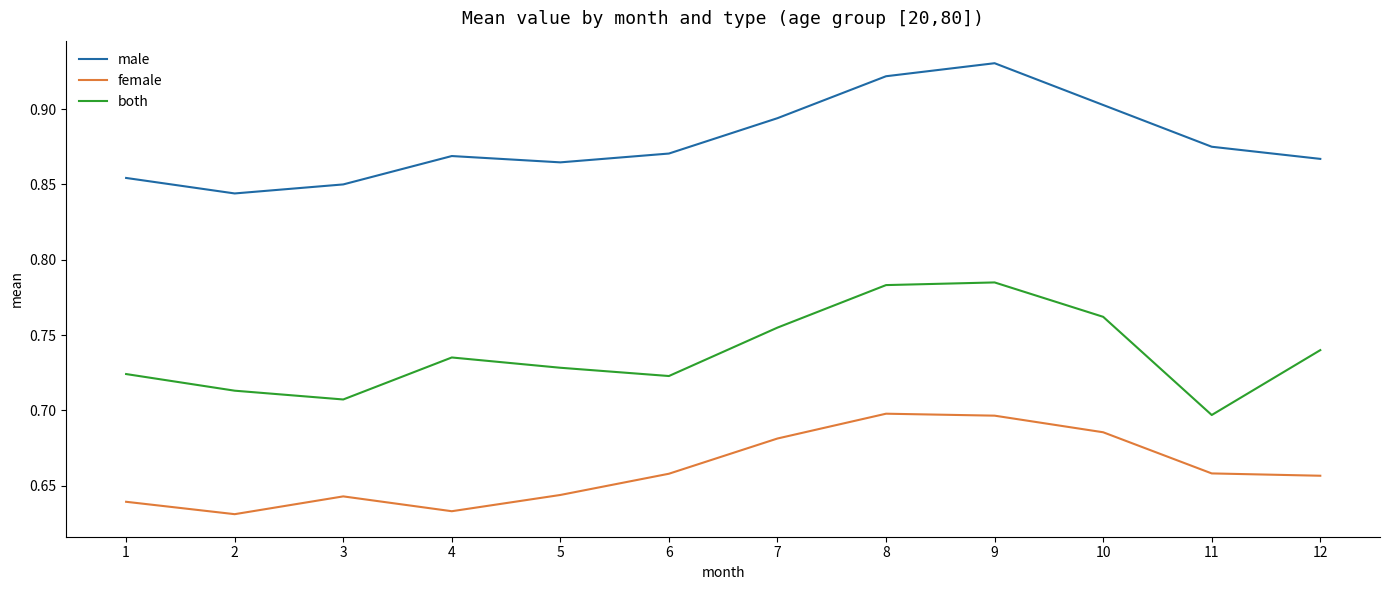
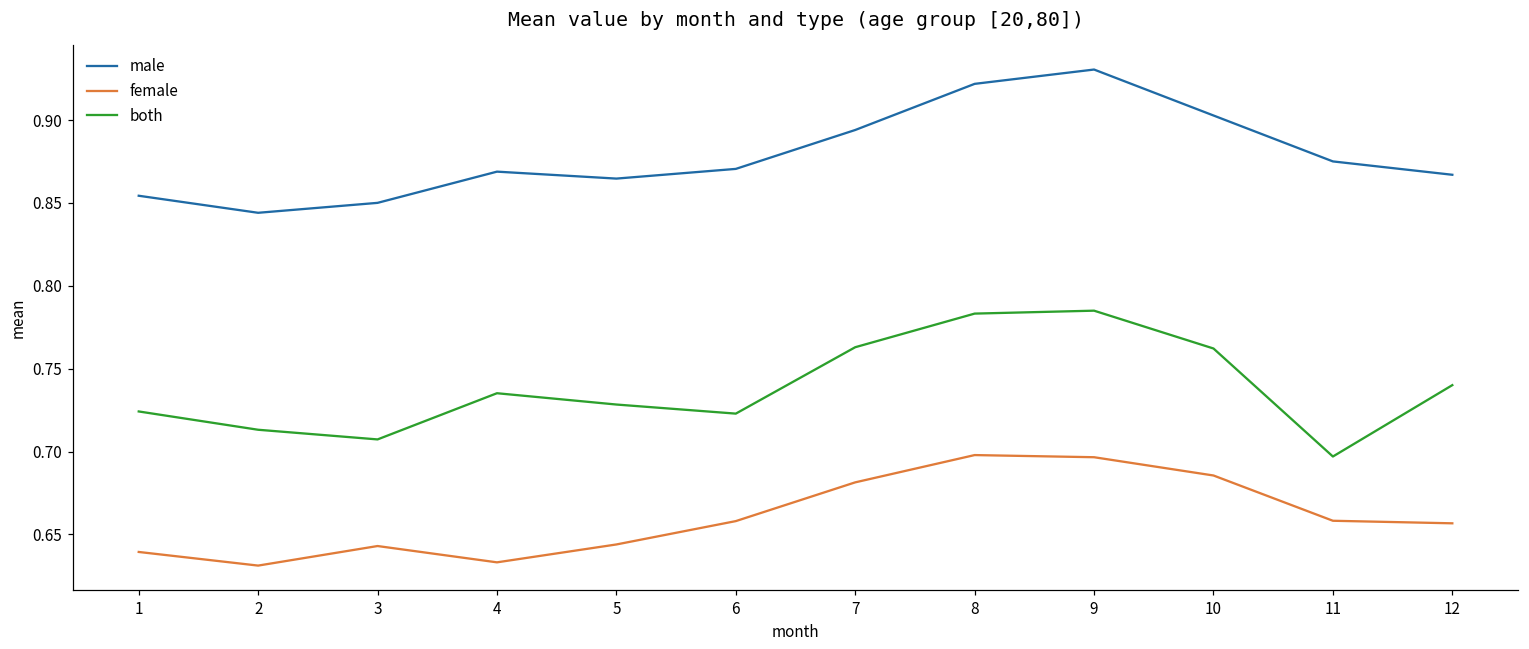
  {
    "male": {
      "1": 0.854,
      "2": 0.844,
      "3": 0.850,
      "4": 0.869,
      "5": 0.865,
      "6": 0.871,
      "7": 0.894,
      "8": 0.922,
      "9": 0.930,
      "10": 0.903,
      "11": 0.875,
      "12": 0.867
    },
    "female": {
      "1": 0.639,
      "2": 0.631,
      "3": 0.643,
      "4": 0.633,
      "5": 0.644,
      "6": 0.658,
      "7": 0.681,
      "8": 0.698,
      "9": 0.697,
      "10": 0.686,
      "11": 0.658,
      "12": 0.657
    },
    "both": {
      "1": 0.724,
      "2": 0.713,
      "3": 0.707,
      "4": 0.735,
      "5": 0.728,
      "6": 0.723,
-     "7": 0.755,
+     "7": 0.763,
      "8": 0.783,
      "9": 0.785,
      "10": 0.762,
      "11": 0.697,
      "12": 0.740
    }
  }
